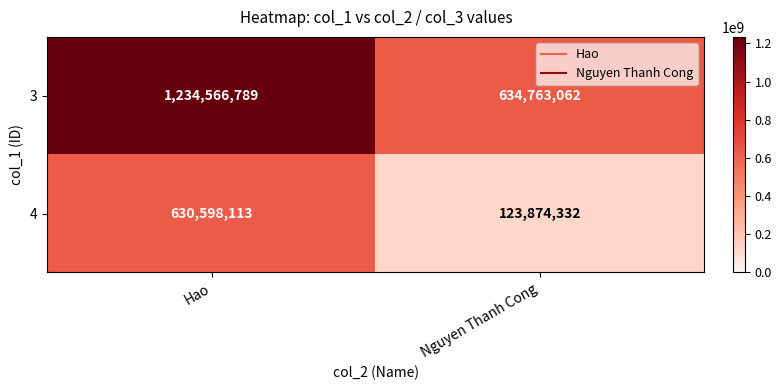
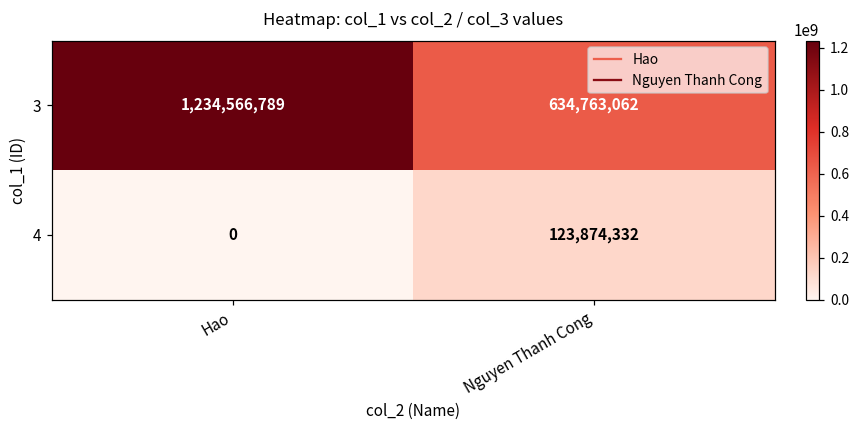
  {
    "3": {
      "Hao": "1,234,566,789",
      "Nguyen Thanh Cong": "634,763,062"
    },
    "4": {
-     "Hao": "630,598,113",
+     "Hao": "0",
      "Nguyen Thanh Cong": "123,874,332"
    }
  }
